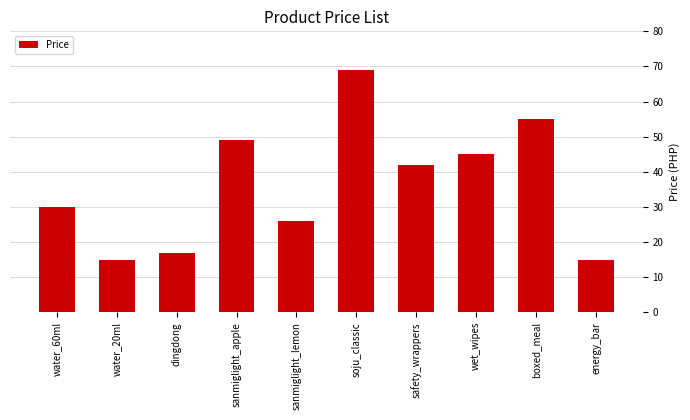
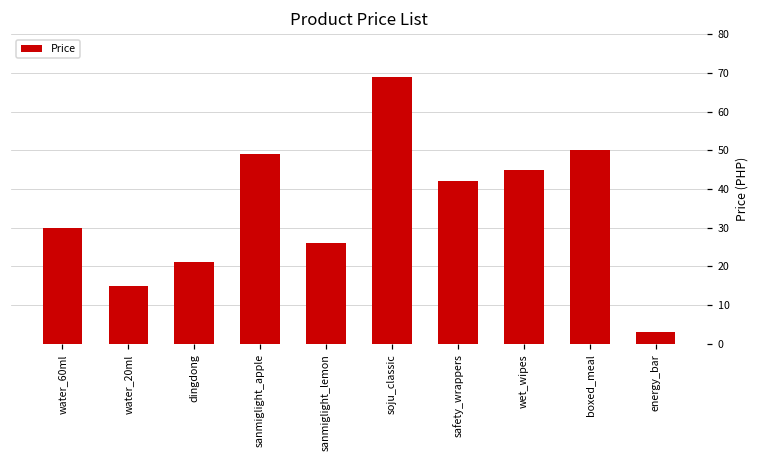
  {
    "water_60ml": 30,
    "water_20ml": 15,
-   "dingdong": 17,
+   "dingdong": 21,
    "sanmiglight_apple": 49,
    "sanmiglight_lemon": 26,
    "soju_classic": 69,
    "safety_wrappers": 42,
    "wet_wipes": 45,
-   "boxed_meal": 55,
-   "energy_bar": 15
+   "boxed_meal": 50,
+   "energy_bar": 3
  }
